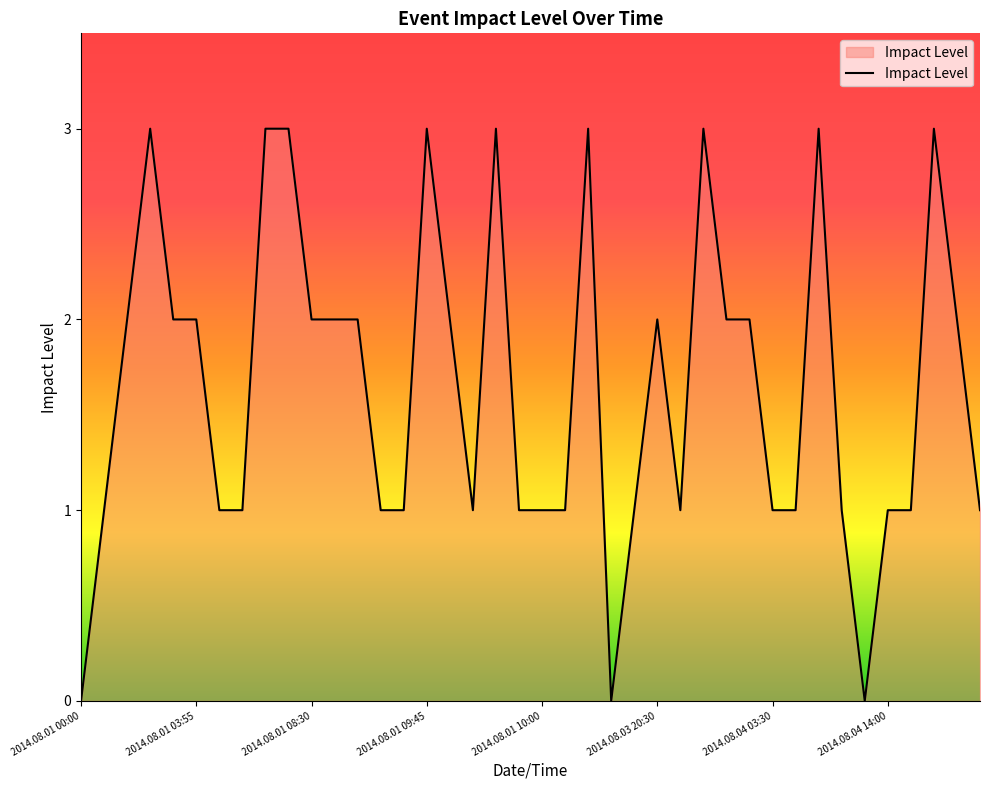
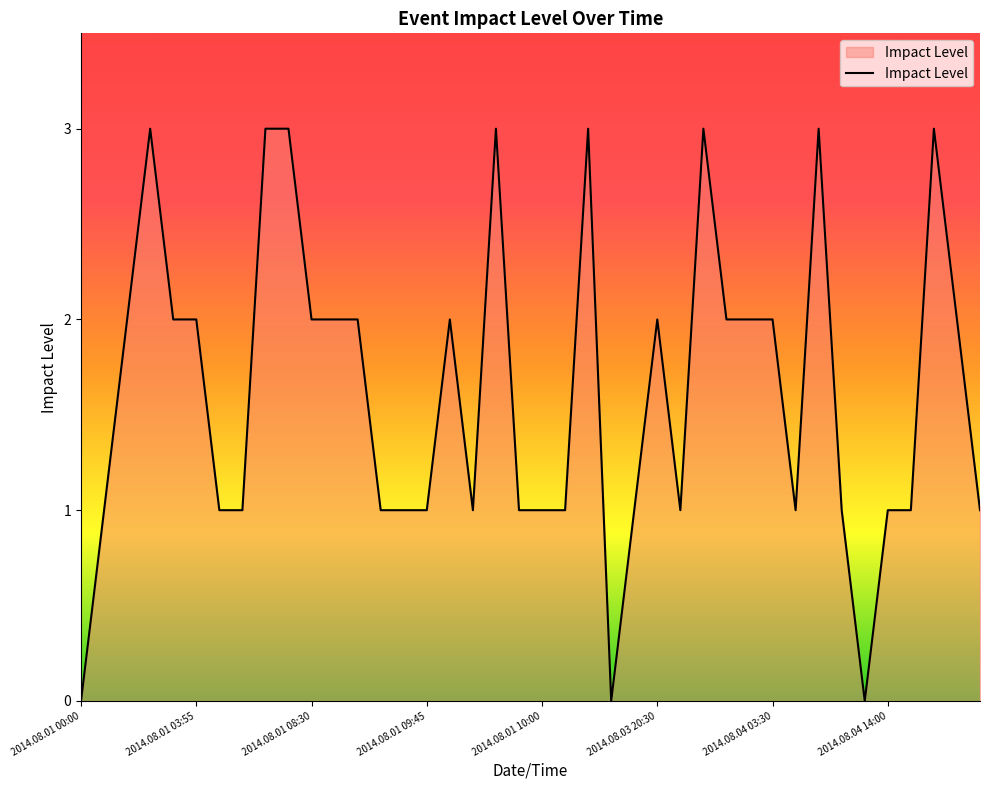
  {
    "2014.08.01 00:00": 0,
    "2014.08.01 03:55": 2,
-   "2014.08.01 09:45": 3,
+   "2014.08.01 09:45": 1,
    "2014.08.03 20:30": 2,
-   "2014.08.04 03:30": 1,
+   "2014.08.04 03:30": 2,
    "2014.08.04 14:00": 1
  }
